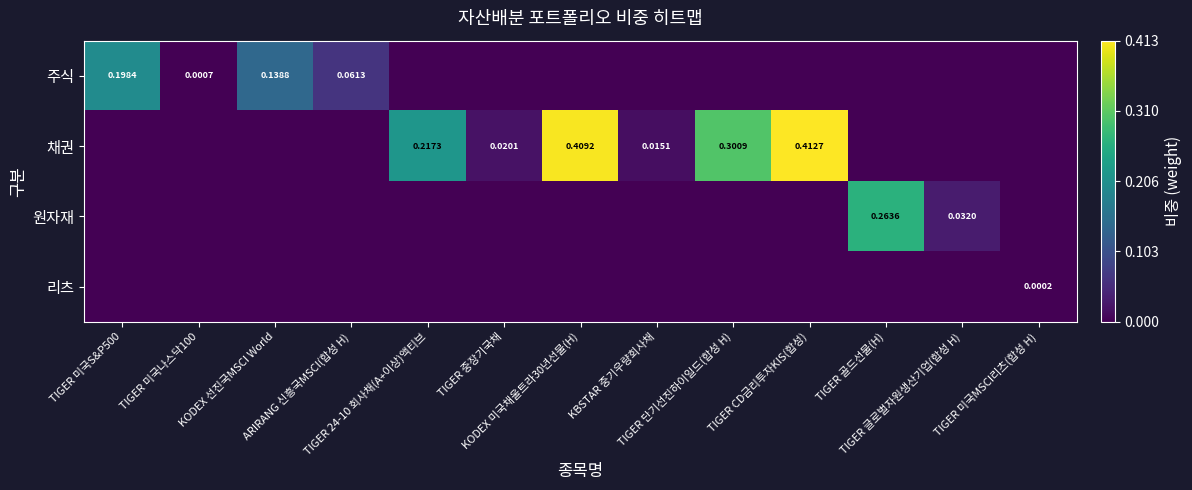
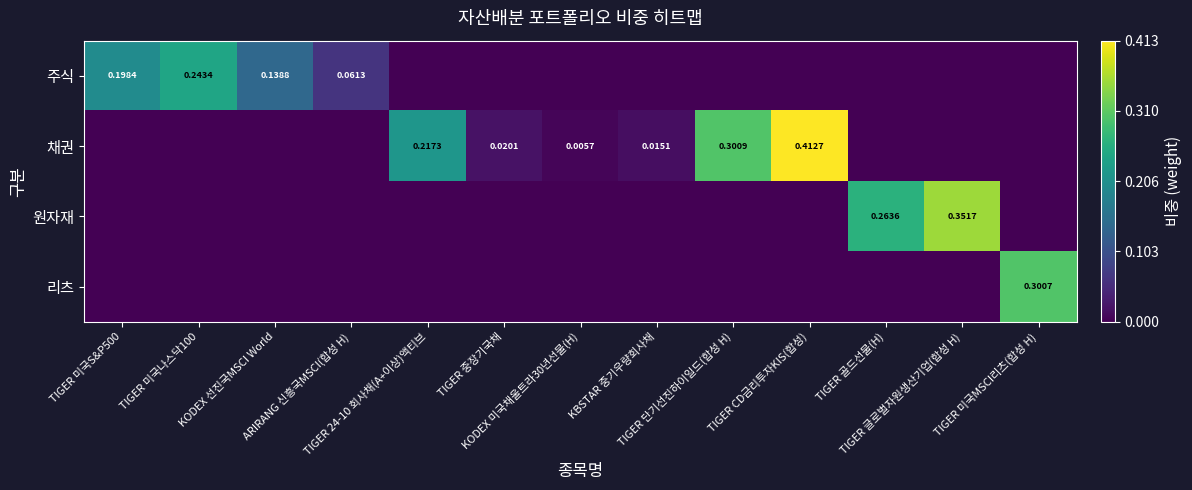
  {
    "주식": {
      "TIGER 미국S&P500": 0.1984,
-     "TIGER 미국나스닥100": 0.0007,
+     "TIGER 미국나스닥100": 0.2434,
      "KODEX 선진국MSCI World": 0.1388,
      "ARIRANG 신흥국MSCI(합성 H)": 0.0613
    },
    "채권": {
      "TIGER 24-10 회사채(A+이상)액티브": 0.2173,
      "TIGER 중장기국채": 0.0201,
-     "KODEX 미국채울트라30년선물(H)": 0.4092,
+     "KODEX 미국채울트라30년선물(H)": 0.0057,
      "KBSTAR 중기우량회사채": 0.0151,
      "TIGER 단기선진하이일드(합성 H)": 0.3009,
      "TIGER CD금리투자KIS(합성)": 0.4127
    },
    "원자재": {
      "TIGER 골드선물(H)": 0.2636,
-     "TIGER 글로벌자원생산기업(합성 H)": 0.0320
+     "TIGER 글로벌자원생산기업(합성 H)": 0.3517
    },
    "리츠": {
-     "TIGER 미국MSCI리츠(합성 H)": 0.0002
+     "TIGER 미국MSCI리츠(합성 H)": 0.3007
    }
  }
